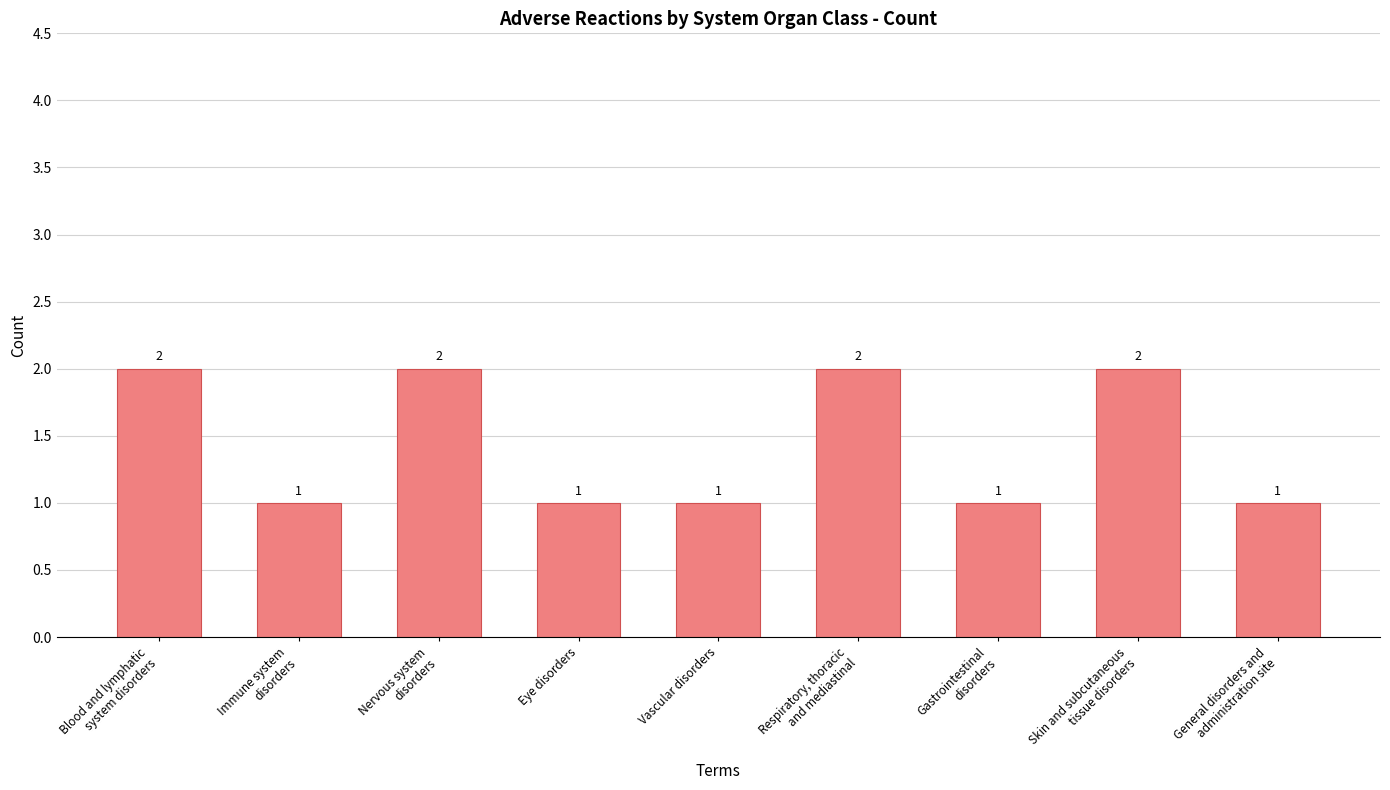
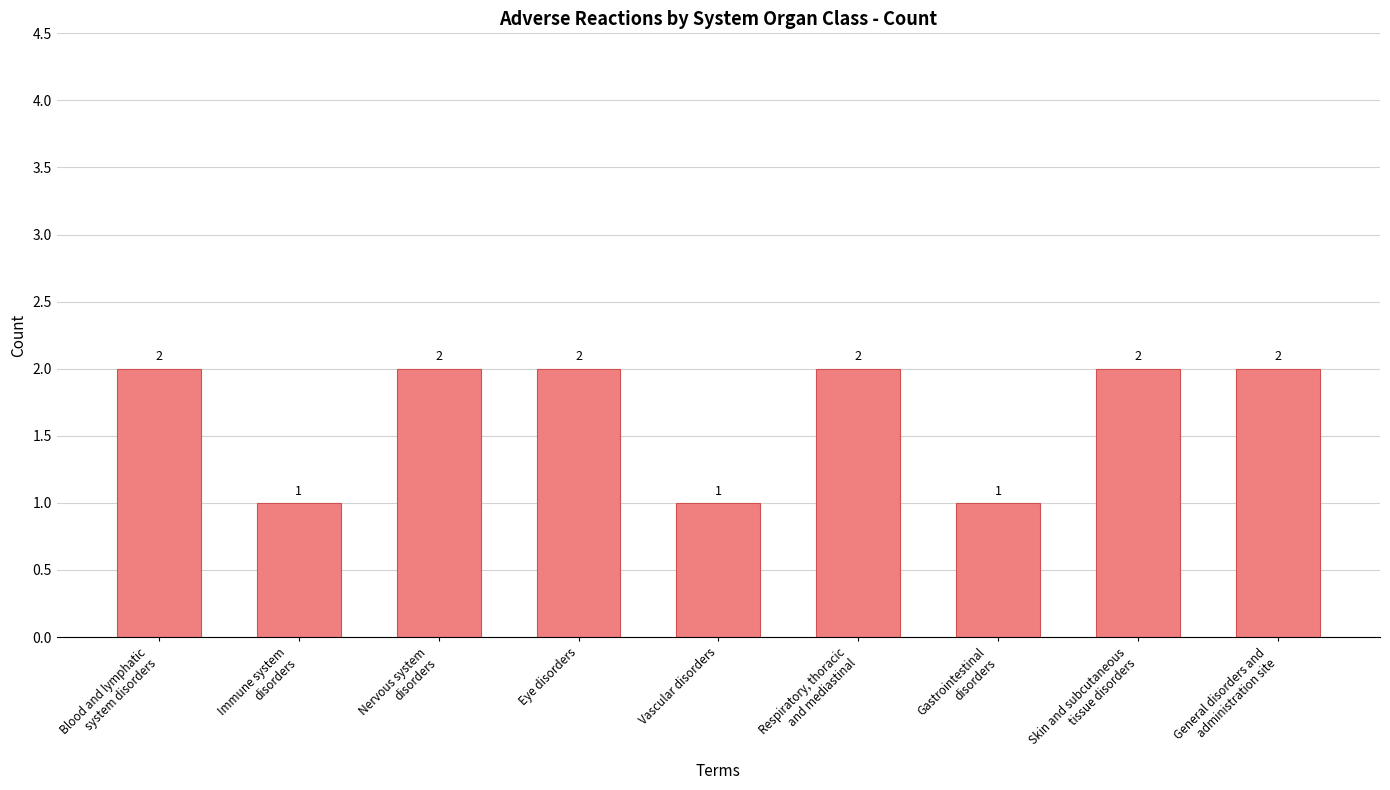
  {
    "Blood and lymphatic system disorders": 2,
    "Immune system disorders": 1,
    "Nervous system disorders": 2,
-   "Eye disorders": 1,
+   "Eye disorders": 2,
    "Vascular disorders": 1,
    "Respiratory, thoracic and mediastinal": 2,
    "Gastrointestinal disorders": 1,
    "Skin and subcutaneous tissue disorders": 2,
-   "General disorders and administration site": 1
+   "General disorders and administration site": 2
  }
